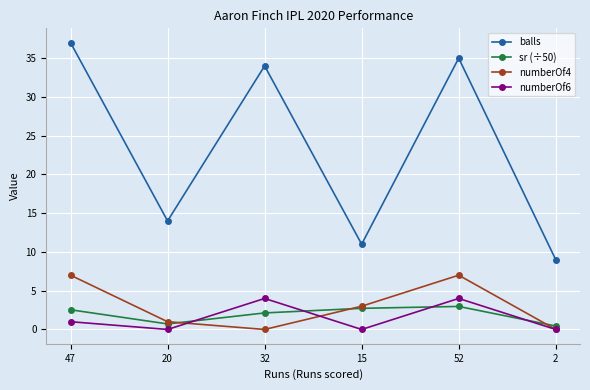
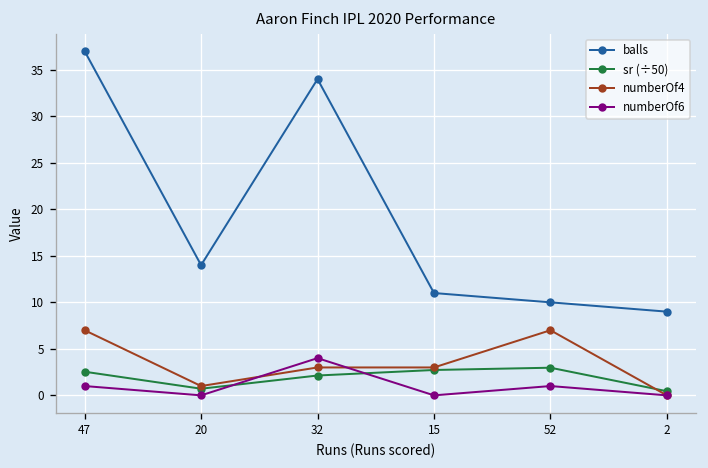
  {
    "balls": {
      "47": 37,
      "20": 14,
      "32": 34,
      "15": 11,
-     "52": 35,
+     "52": 10,
      "2": 9
    },
    "sr (÷50)": {
      "47": 3,
      "32": 2,
      "52": 3,
      "2": 0
    },
    "numberOf4": {
      "47": 7,
-     "32": 0,
+     "32": 3,
      "52": 7
    },
    "numberOf6": {
      "47": 1,
      "20": 0,
      "32": 4,
      "15": 0,
-     "52": 4
+     "52": 1
    }
  }
